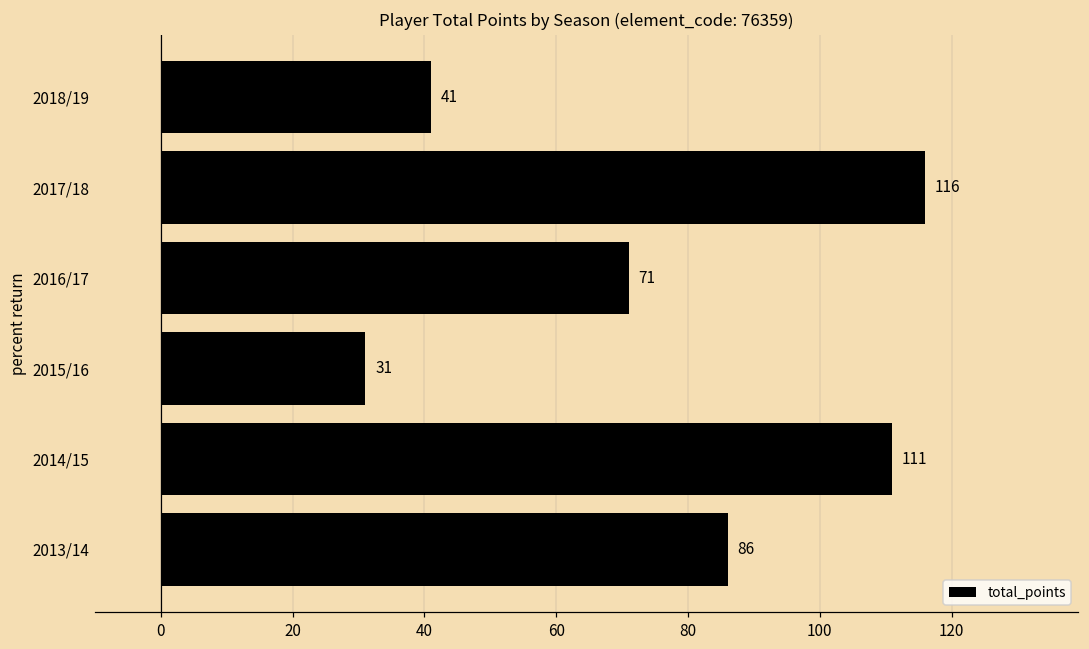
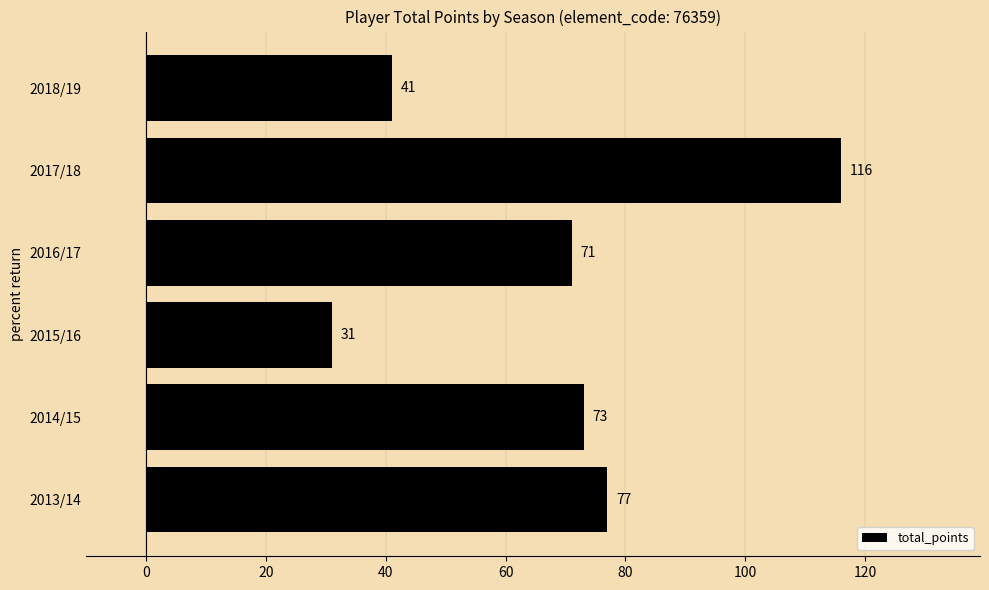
  {
    "2018/19": 41,
    "2017/18": 116,
    "2016/17": 71,
    "2015/16": 31,
-   "2014/15": 111,
-   "2013/14": 86
+   "2014/15": 73,
+   "2013/14": 77
  }
